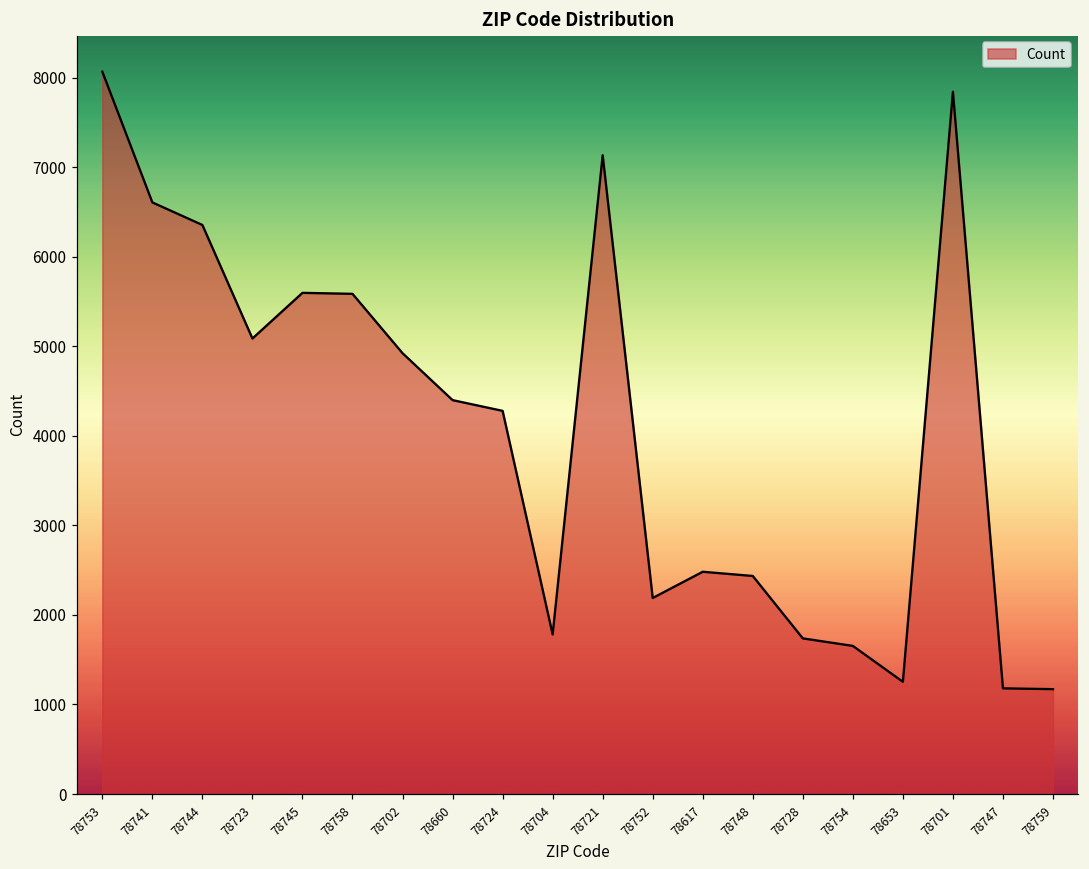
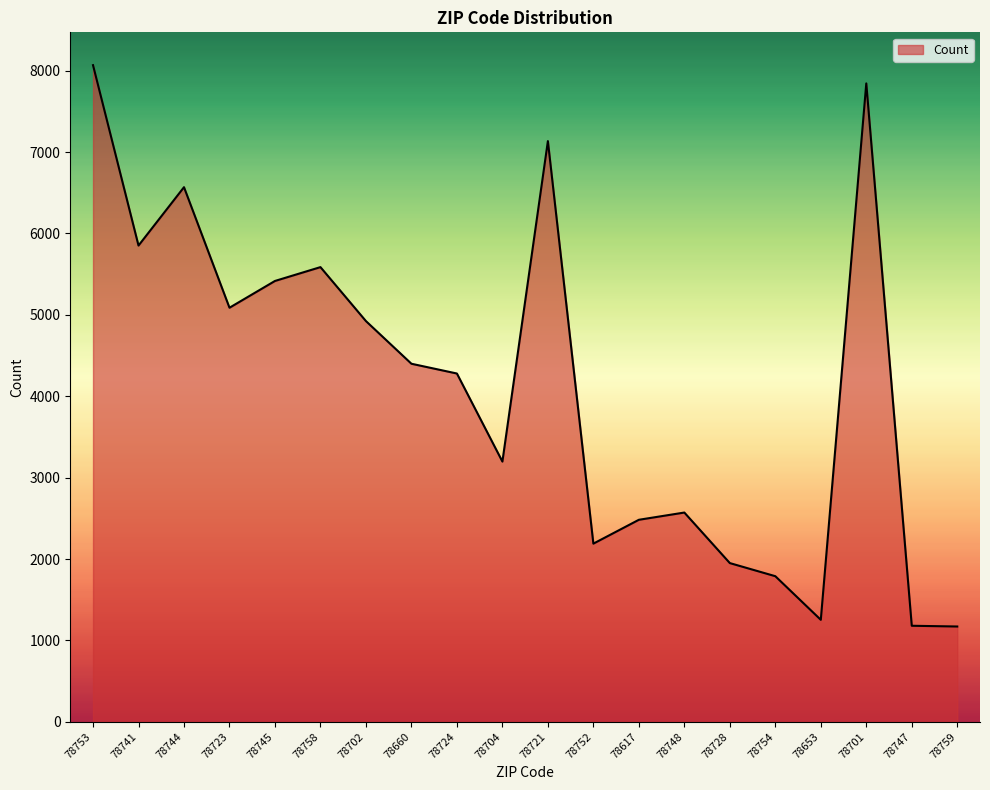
  {
    "78753": 8100,
-   "78741": 6600,
-   "78744": 6400,
+   "78741": 5900,
+   "78744": 6600,
    "78723": 5100,
-   "78745": 5600,
+   "78745": 5400,
    "78758": 5600,
    "78702": 4900,
    "78660": 4400,
    "78724": 4300,
-   "78704": 1800,
+   "78704": 3200,
    "78721": 7100,
    "78752": 2200,
    "78617": 2500,
-   "78748": 2400,
-   "78728": 1700,
-   "78754": 1700,
+   "78748": 2600,
+   "78728": 2000,
+   "78754": 1800,
    "78653": 1300,
    "78701": 7800,
    "78747": 1200,
    "78759": 1200
  }
